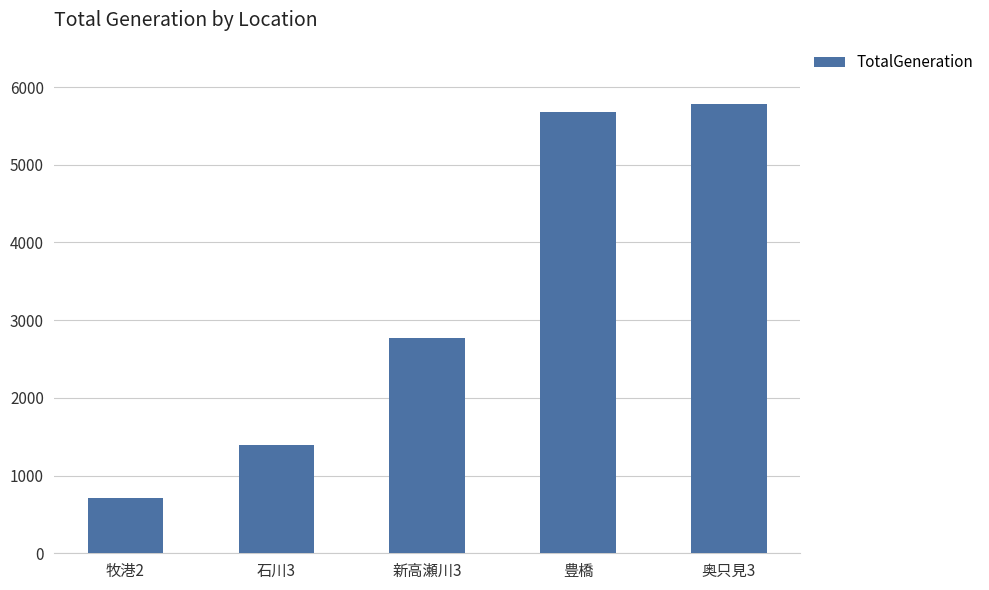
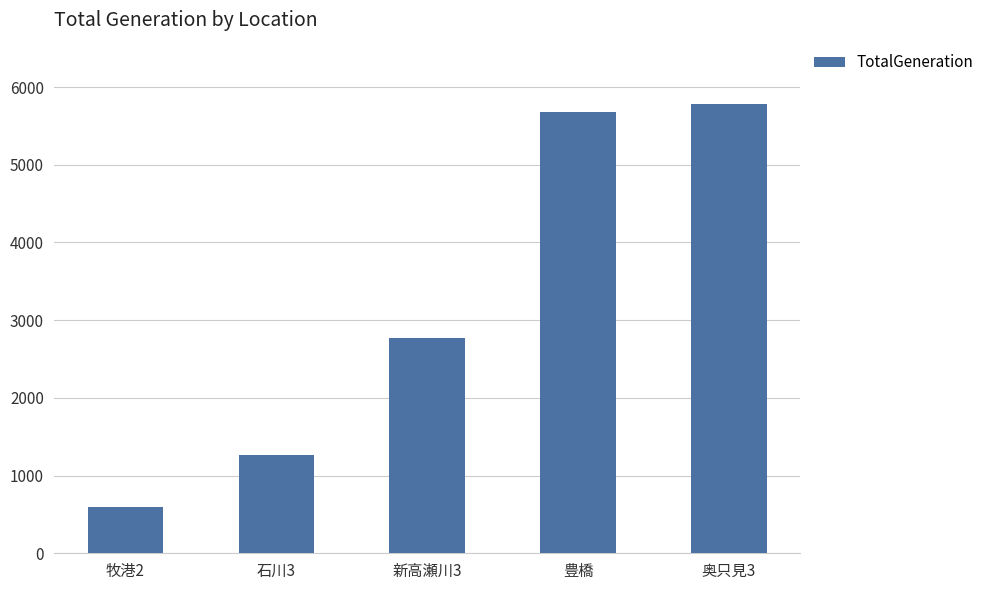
  {
-   "牧港2": 700,
-   "石川3": 1400,
+   "牧港2": 600,
+   "石川3": 1300,
    "新高瀬川3": 2800,
    "豊橋": 5700,
    "奥只見3": 5800
  }
